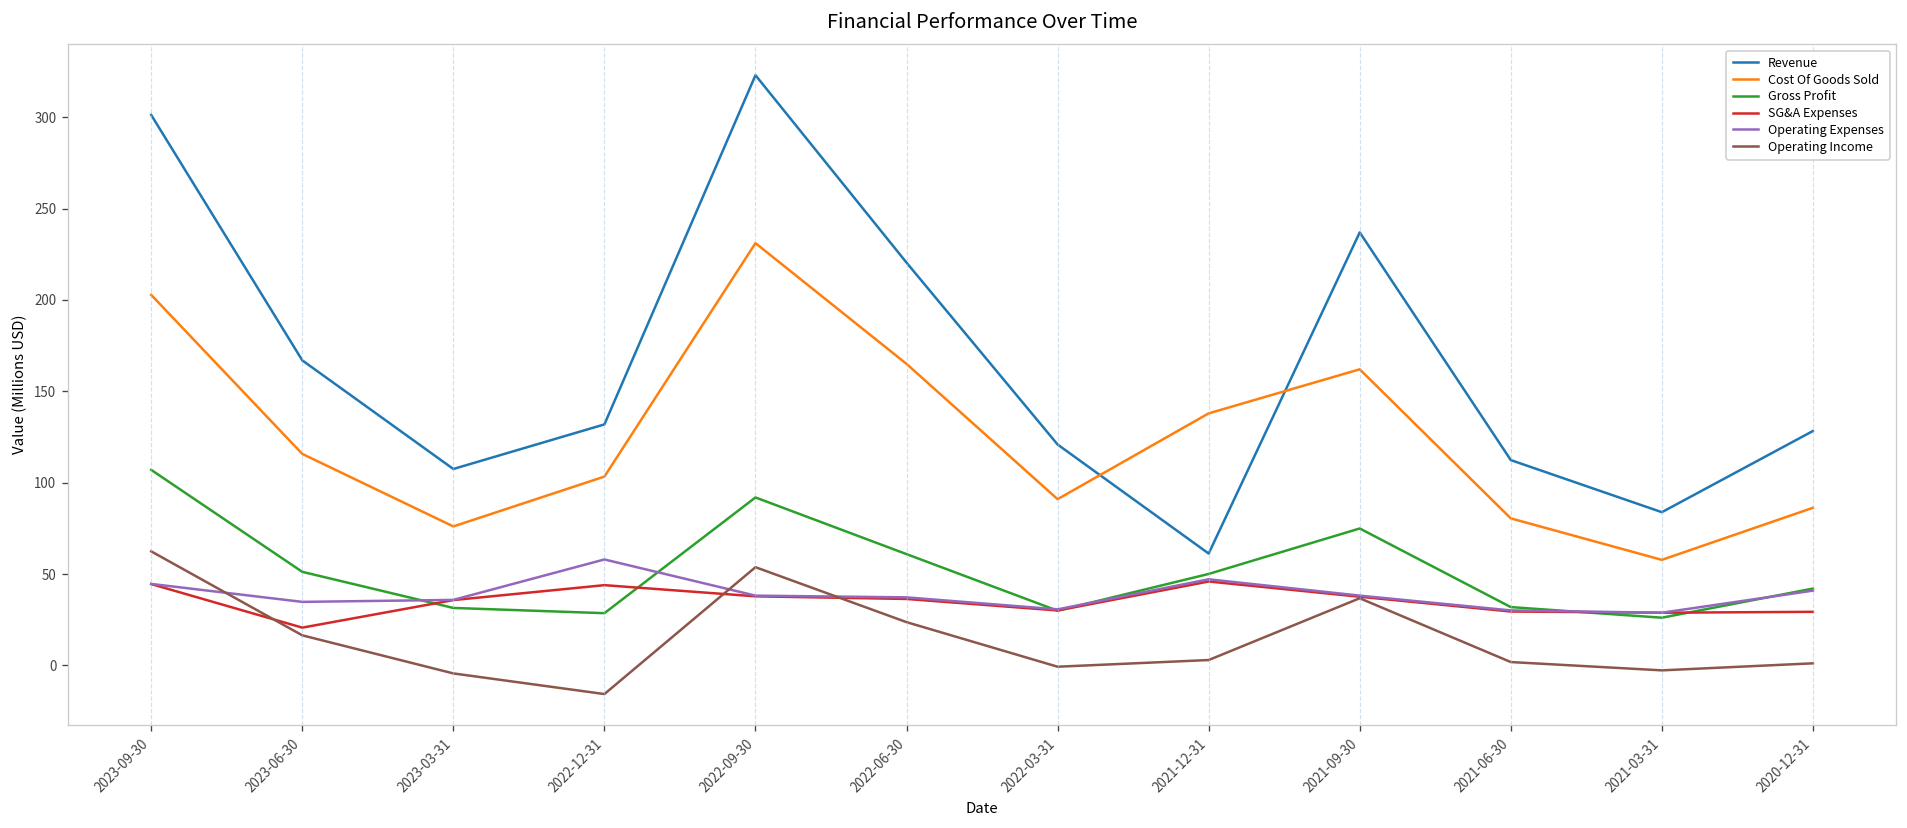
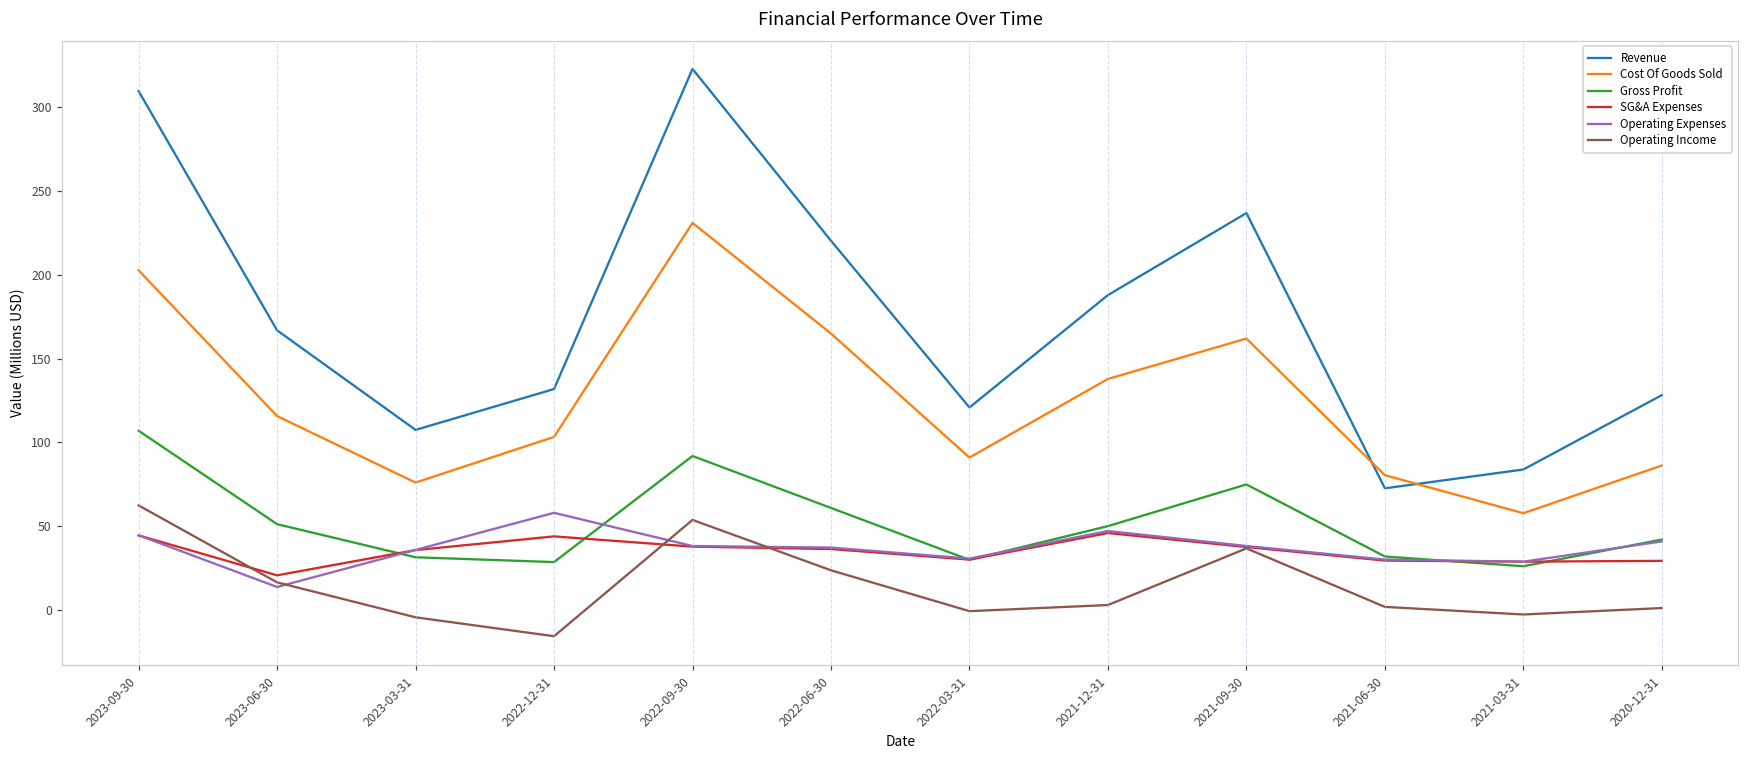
  {
    "Revenue": {
-     "2023-09-30": 301,
+     "2023-09-30": 310,
      "2023-06-30": 167,
      "2023-03-31": 107,
      "2022-12-31": 132,
      "2022-09-30": 323,
      "2022-06-30": 220,
      "2022-03-31": 121,
-     "2021-12-31": 61,
+     "2021-12-31": 188,
      "2021-09-30": 237,
-     "2021-06-30": 112,
+     "2021-06-30": 73,
      "2021-03-31": 84,
      "2020-12-31": 128
    },
    "Cost Of Goods Sold": {
      "2023-09-30": 203,
      "2023-06-30": 116,
      "2023-03-31": 76,
      "2022-12-31": 103,
      "2022-09-30": 231,
      "2022-06-30": 165,
      "2022-03-31": 91,
      "2021-12-31": 138,
      "2021-09-30": 162,
      "2021-06-30": 80,
      "2021-03-31": 58,
      "2020-12-31": 86
    },
    "Gross Profit": {
      "2023-09-30": 107,
      "2023-06-30": 51,
      "2023-03-31": 31,
      "2022-12-31": 29,
      "2022-09-30": 92,
      "2022-06-30": 61,
      "2021-12-31": 50,
      "2021-09-30": 75,
      "2021-06-30": 32,
      "2021-03-31": 26
    },
    "SG&A Expenses": {
      "2023-06-30": 21,
      "2022-12-31": 44,
      "2020-12-31": 29
    },
    "Operating Expenses": {
-     "2023-06-30": 35,
+     "2023-06-30": 14,
      "2022-12-31": 58
    },
    "Operating Income": {
      "2023-09-30": 62,
      "2023-06-30": 16,
      "2023-03-31": -4,
      "2022-12-31": -16,
      "2022-09-30": 54,
      "2022-06-30": 24,
      "2022-03-31": -1,
      "2021-12-31": 3,
      "2021-06-30": 2,
      "2021-03-31": -3,
      "2020-12-31": 1
    }
  }
